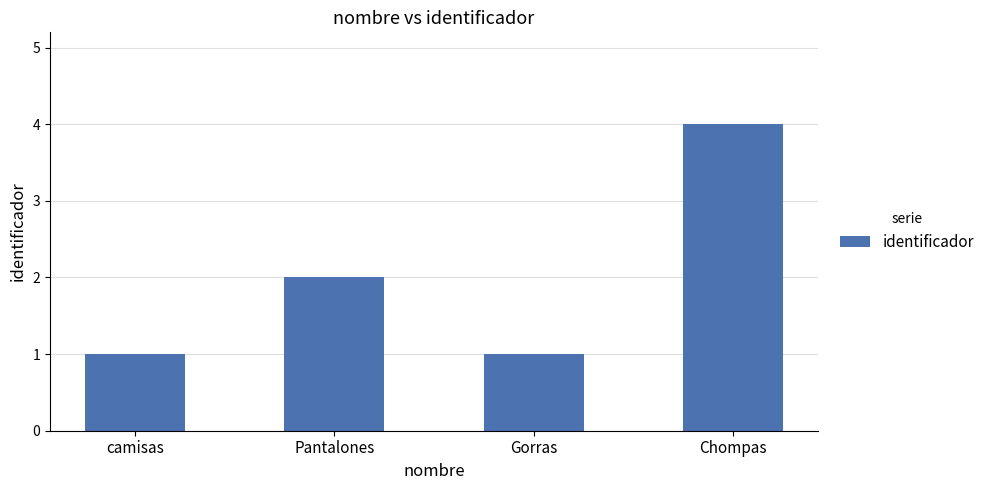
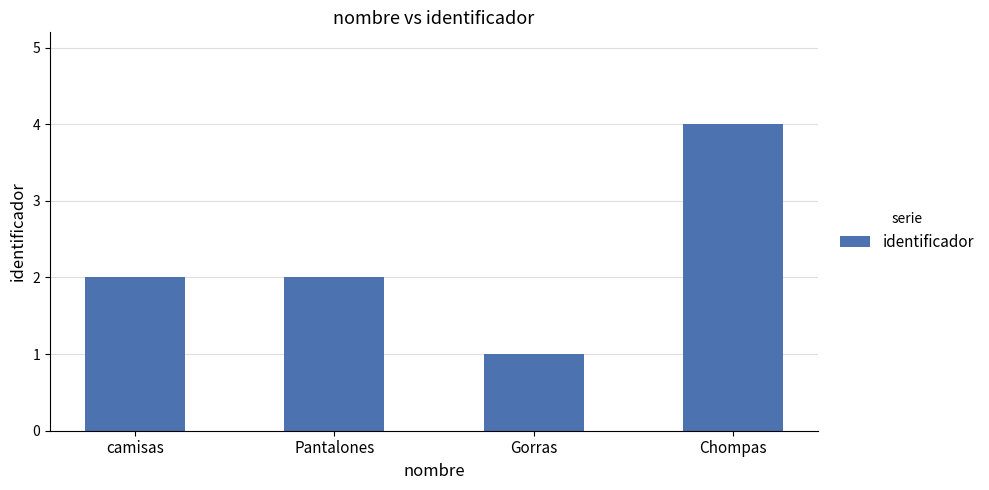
  {
-   "camisas": 1,
+   "camisas": 2,
    "Pantalones": 2,
    "Gorras": 1,
    "Chompas": 4
  }
